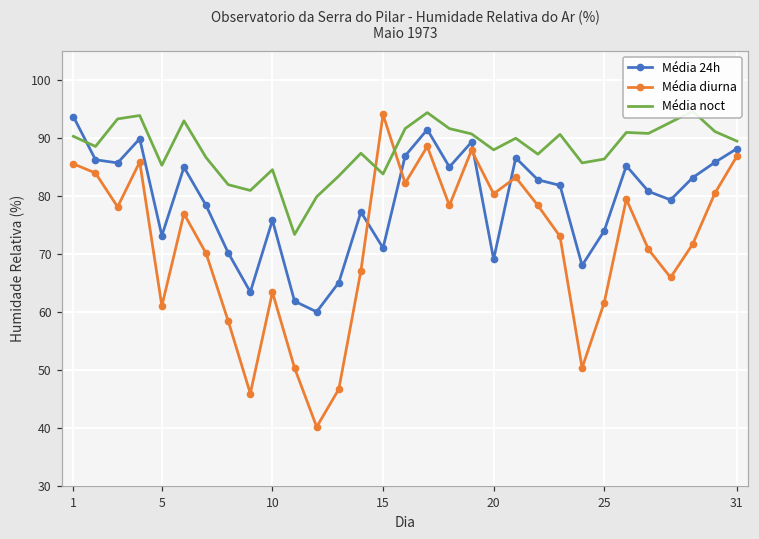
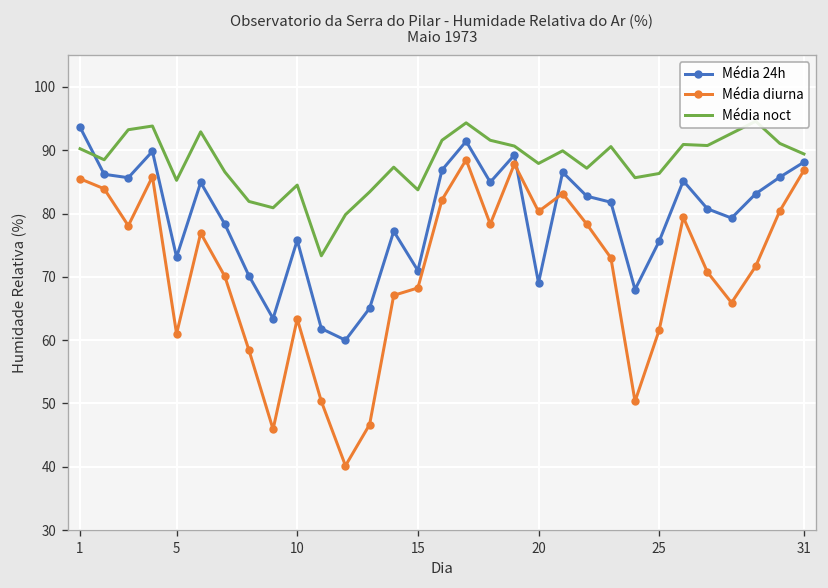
  {
    "Média 24h": {
      "1": 94,
      "5": 73,
      "10": 76,
      "15": 71,
      "20": 69,
-     "25": 74,
+     "25": 76,
      "31": 88
    },
    "Média diurna": {
      "1": 86,
      "5": 61,
      "10": 63,
-     "15": 94,
+     "15": 68,
      "20": 80,
      "25": 62,
      "31": 87
    },
    "Média noct": {
      "1": 90,
      "5": 85,
      "10": 85,
      "15": 84,
      "20": 88,
      "25": 86,
      "31": 89
    }
  }
